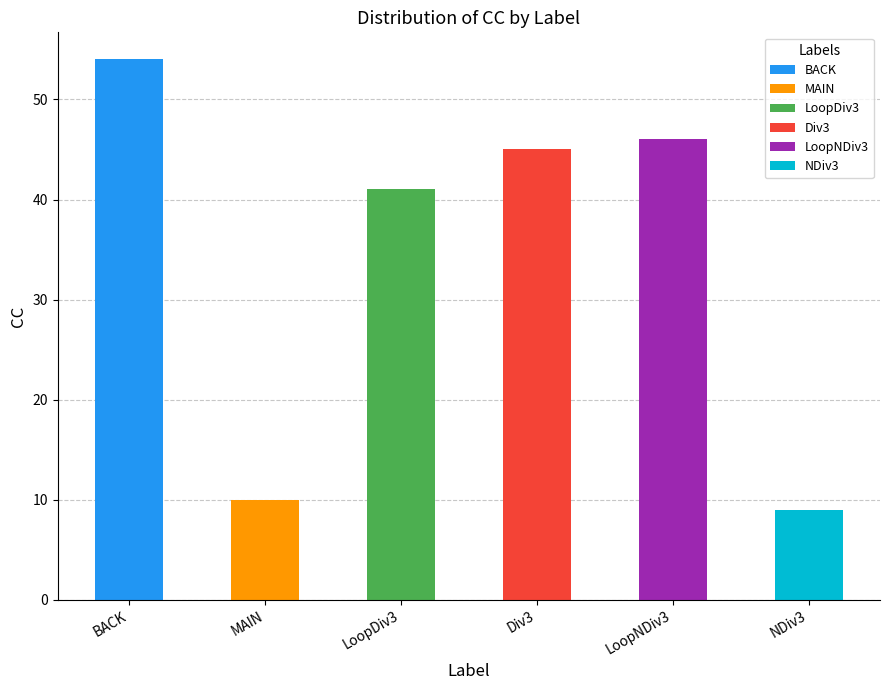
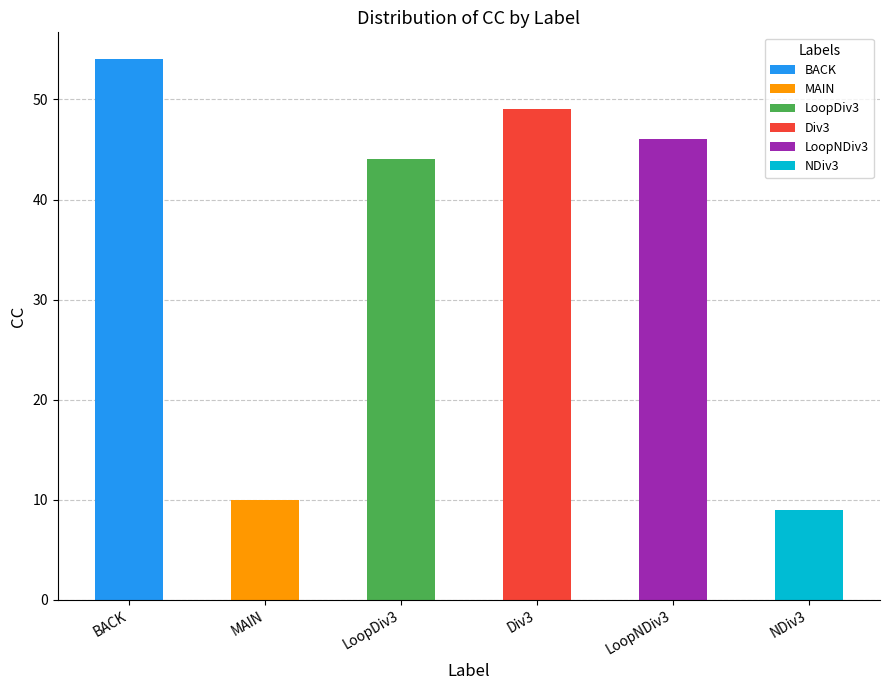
  {
    "BACK": 54,
    "MAIN": 10,
-   "LoopDiv3": 41,
-   "Div3": 45,
+   "LoopDiv3": 44,
+   "Div3": 49,
    "LoopNDiv3": 46,
    "NDiv3": 9
  }
